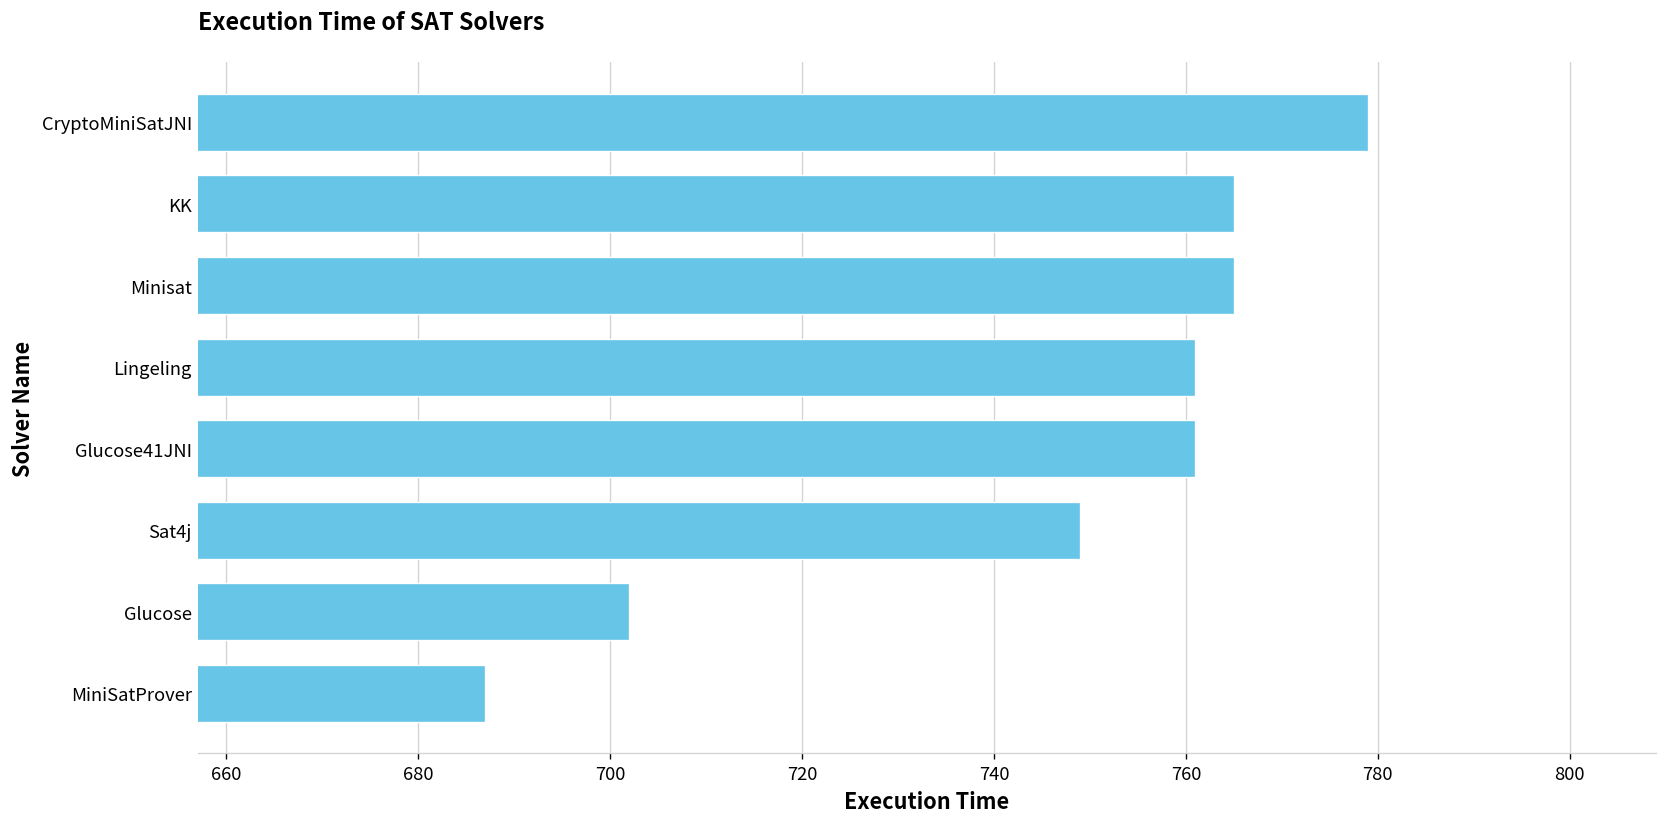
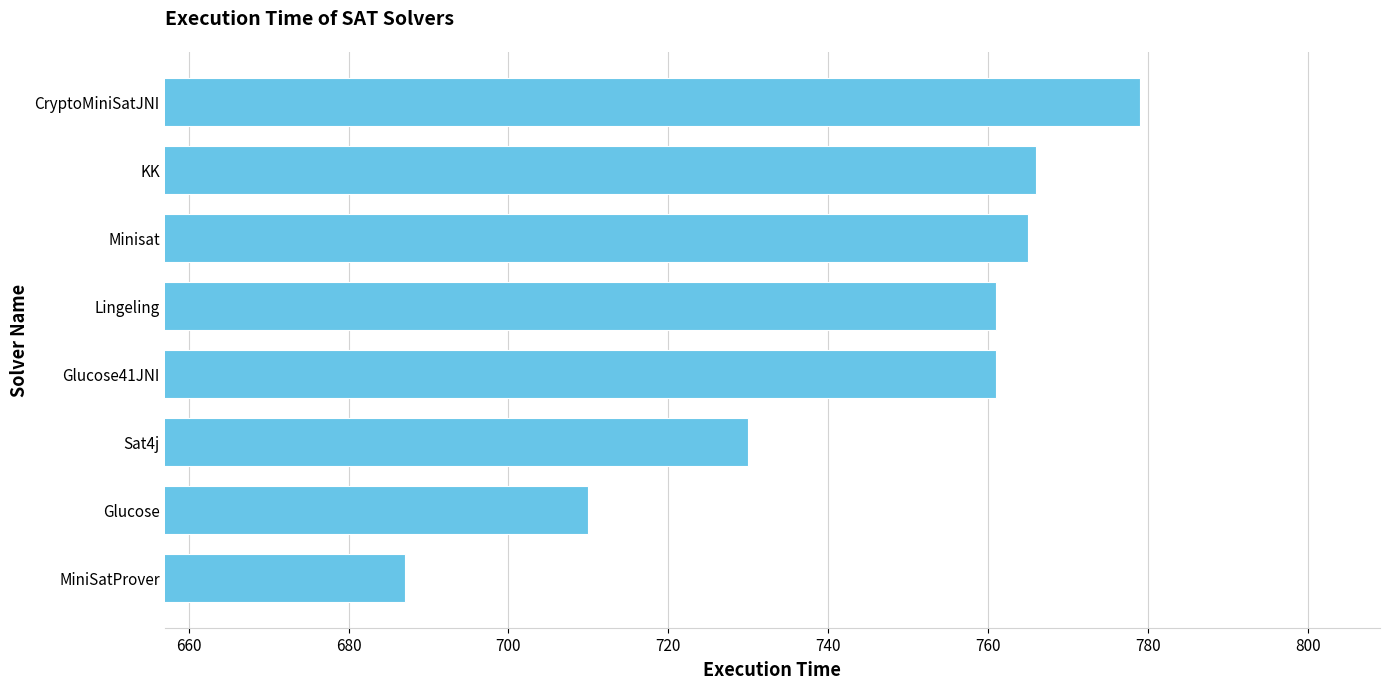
  {
    "CryptoMiniSatJNI": 779,
-   "KK": 765,
+   "KK": 766,
    "Minisat": 765,
    "Lingeling": 761,
    "Glucose41JNI": 761,
-   "Sat4j": 749,
-   "Glucose": 702,
+   "Sat4j": 730,
+   "Glucose": 710,
    "MiniSatProver": 687
  }
